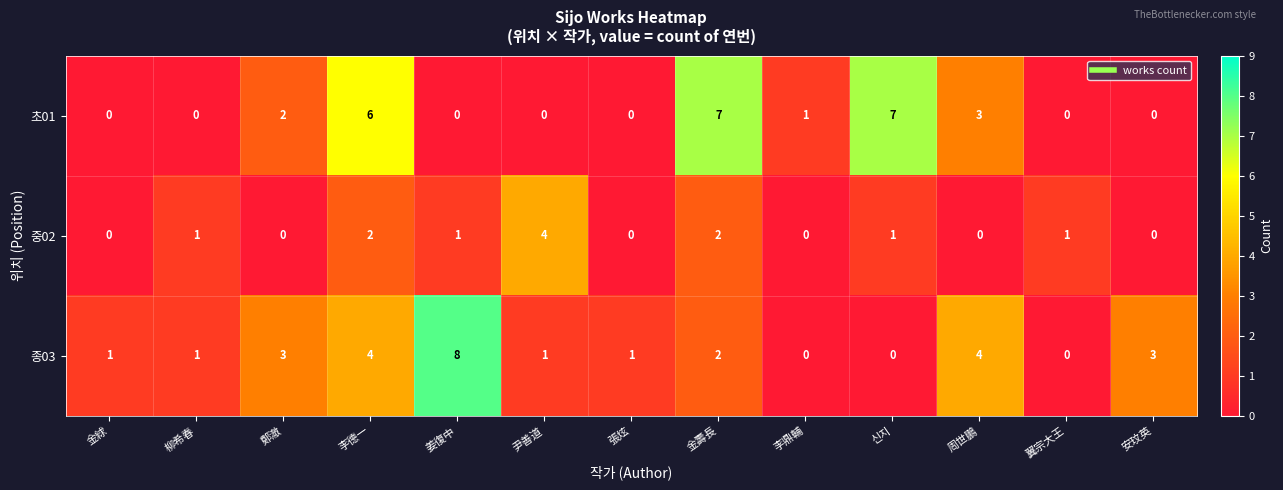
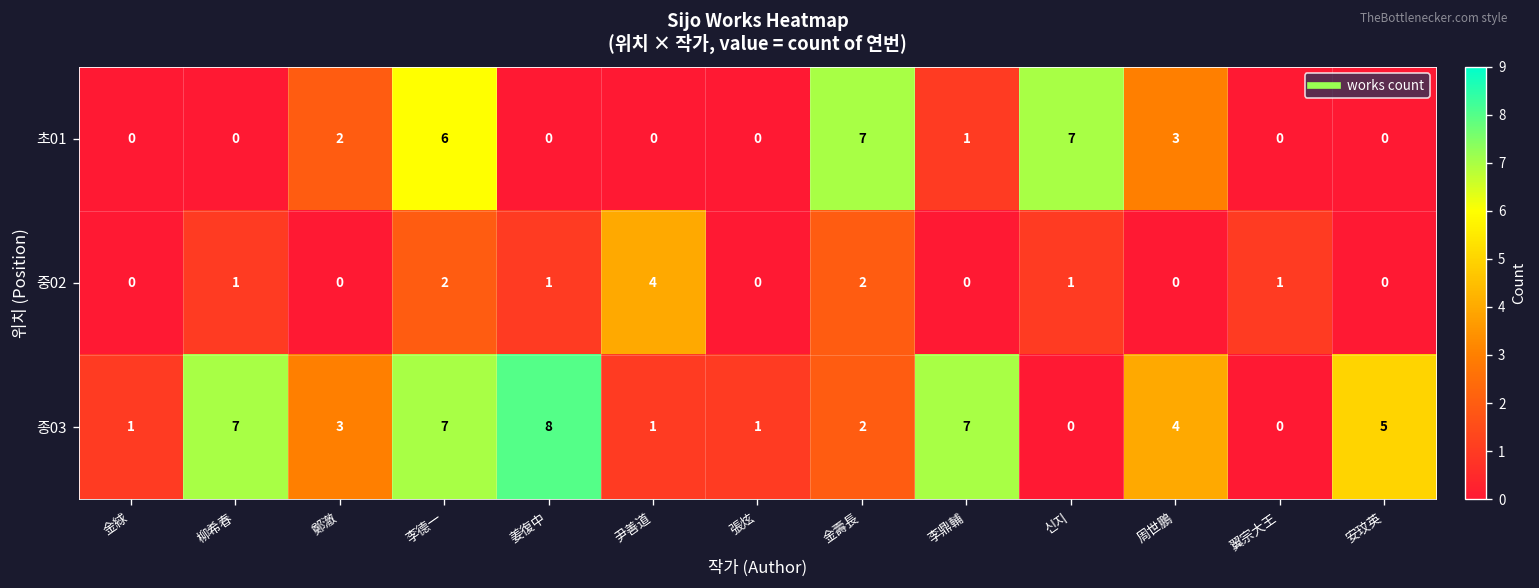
  {
    "초01": {
      "金絿": 0,
      "柳希春": 0,
      "鄭澈": 2,
      "李德一": 6,
      "姜復中": 0,
      "尹善道": 0,
      "張炫": 0,
      "金壽長": 7,
      "李鼎輔": 1,
      "신지": 7,
      "周世鵬": 3,
      "翼宗大王": 0,
      "安玟英": 0
    },
    "중02": {
      "金絿": 0,
      "柳希春": 1,
      "鄭澈": 0,
      "李德一": 2,
      "姜復中": 1,
      "尹善道": 4,
      "張炫": 0,
      "金壽長": 2,
      "李鼎輔": 0,
      "신지": 1,
      "周世鵬": 0,
      "翼宗大王": 1,
      "安玟英": 0
    },
    "종03": {
      "金絿": 1,
-     "柳希春": 1,
+     "柳希春": 7,
      "鄭澈": 3,
-     "李德一": 4,
+     "李德一": 7,
      "姜復中": 8,
      "尹善道": 1,
      "張炫": 1,
      "金壽長": 2,
-     "李鼎輔": 0,
+     "李鼎輔": 7,
      "신지": 0,
      "周世鵬": 4,
      "翼宗大王": 0,
-     "安玟英": 3
+     "安玟英": 5
    }
  }
